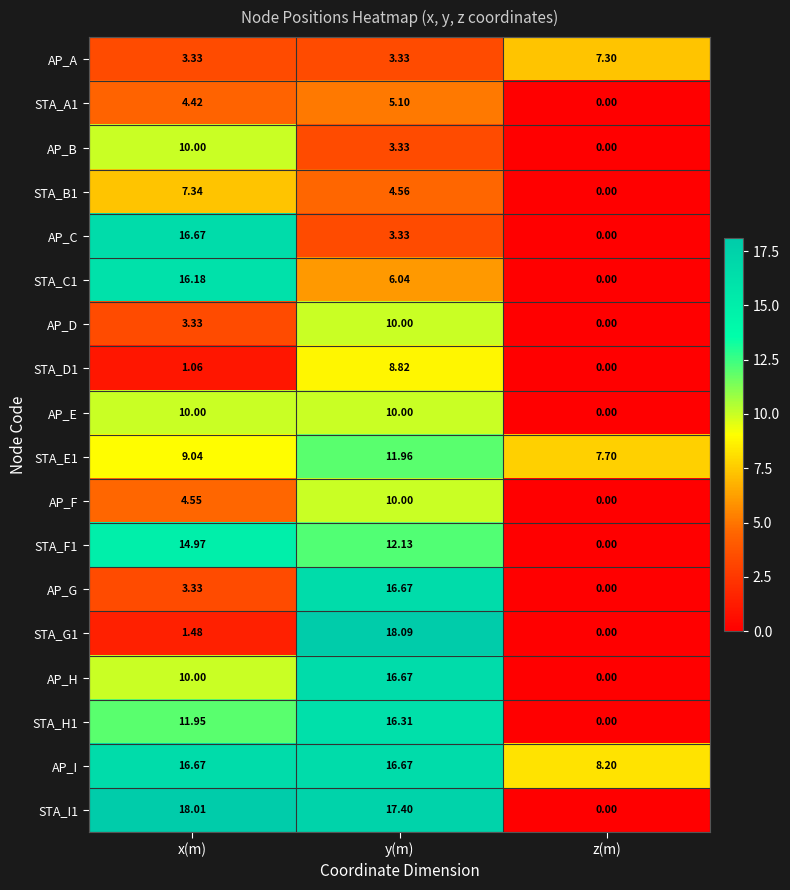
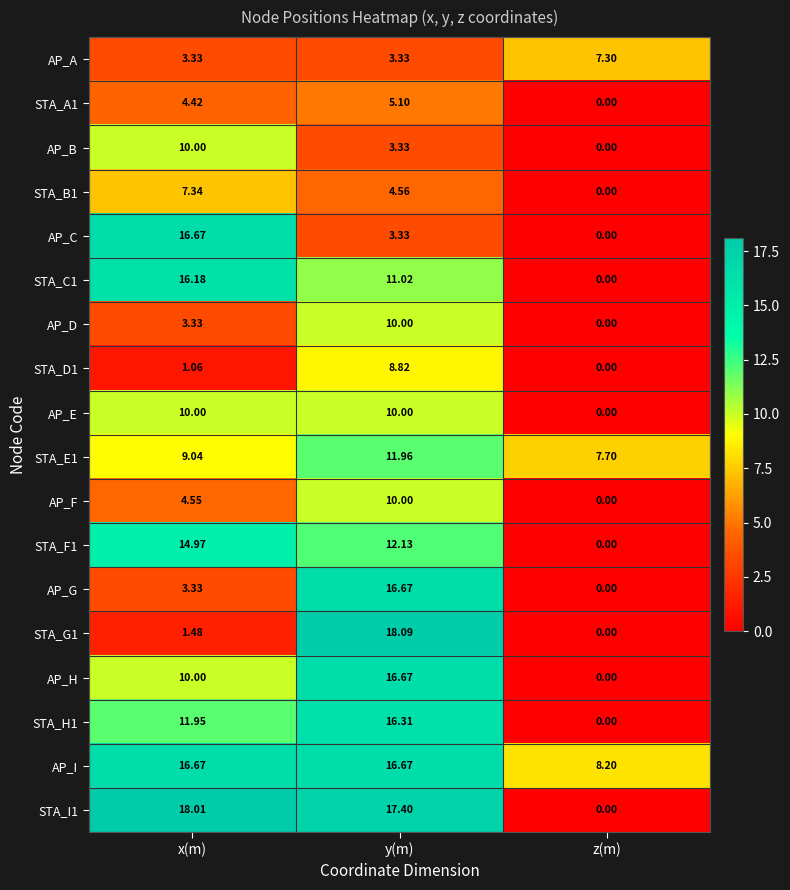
  {
    "AP_A": {
      "x(m)": 3.33,
      "y(m)": 3.33,
      "z(m)": 7.30
    },
    "STA_A1": {
      "x(m)": 4.42,
      "y(m)": 5.10,
      "z(m)": 0.00
    },
    "AP_B": {
      "x(m)": 10.00,
      "y(m)": 3.33,
      "z(m)": 0.00
    },
    "STA_B1": {
      "x(m)": 7.34,
      "y(m)": 4.56,
      "z(m)": 0.00
    },
    "AP_C": {
      "x(m)": 16.67,
      "y(m)": 3.33,
      "z(m)": 0.00
    },
    "STA_C1": {
      "x(m)": 16.18,
-     "y(m)": 6.04,
+     "y(m)": 11.02,
      "z(m)": 0.00
    },
    "AP_D": {
      "x(m)": 3.33,
      "y(m)": 10.00,
      "z(m)": 0.00
    },
    "STA_D1": {
      "x(m)": 1.06,
      "y(m)": 8.82,
      "z(m)": 0.00
    },
    "AP_E": {
      "x(m)": 10.00,
      "y(m)": 10.00,
      "z(m)": 0.00
    },
    "STA_E1": {
      "x(m)": 9.04,
      "y(m)": 11.96,
      "z(m)": 7.70
    },
    "AP_F": {
      "x(m)": 4.55,
      "y(m)": 10.00,
      "z(m)": 0.00
    },
    "STA_F1": {
      "x(m)": 14.97,
      "y(m)": 12.13,
      "z(m)": 0.00
    },
    "AP_G": {
      "x(m)": 3.33,
      "y(m)": 16.67,
      "z(m)": 0.00
    },
    "STA_G1": {
      "x(m)": 1.48,
      "y(m)": 18.09,
      "z(m)": 0.00
    },
    "AP_H": {
      "x(m)": 10.00,
      "y(m)": 16.67,
      "z(m)": 0.00
    },
    "STA_H1": {
      "x(m)": 11.95,
      "y(m)": 16.31,
      "z(m)": 0.00
    },
    "AP_I": {
      "x(m)": 16.67,
      "y(m)": 16.67,
      "z(m)": 8.20
    },
    "STA_I1": {
      "x(m)": 18.01,
      "y(m)": 17.40,
      "z(m)": 0.00
    }
  }
